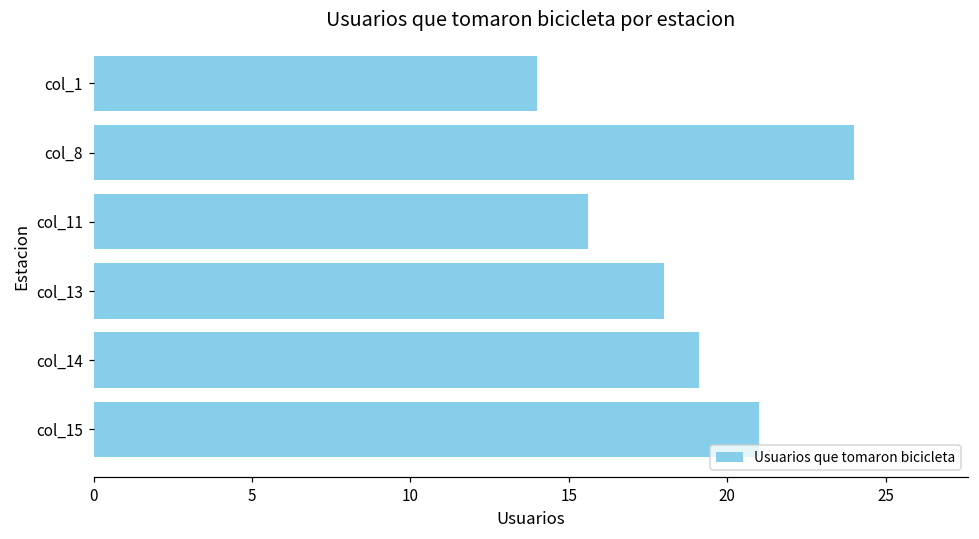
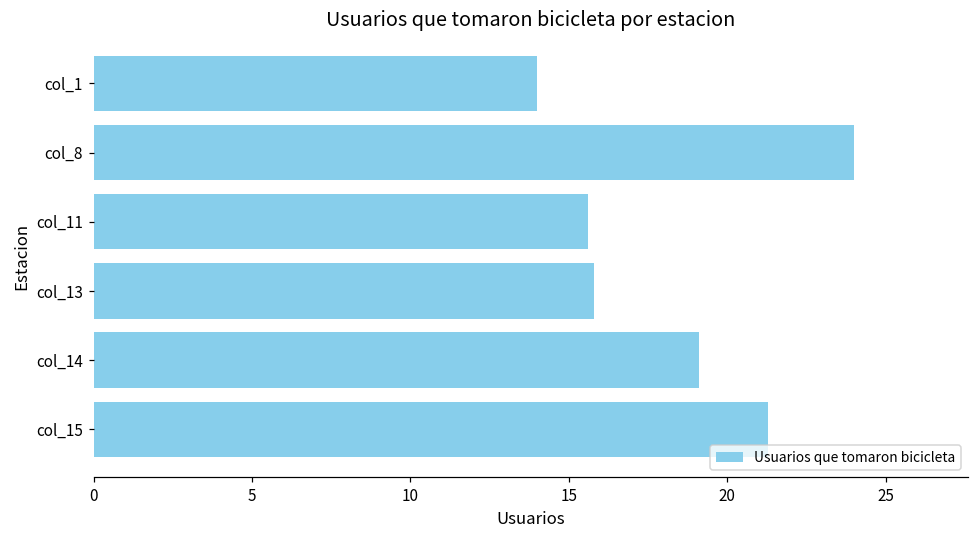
  {
    "col_1": 14.0,
    "col_8": 24.0,
    "col_11": 15.6,
-   "col_13": 18.0,
+   "col_13": 15.8,
    "col_14": 19.1,
-   "col_15": 21.0
+   "col_15": 21.3
  }
